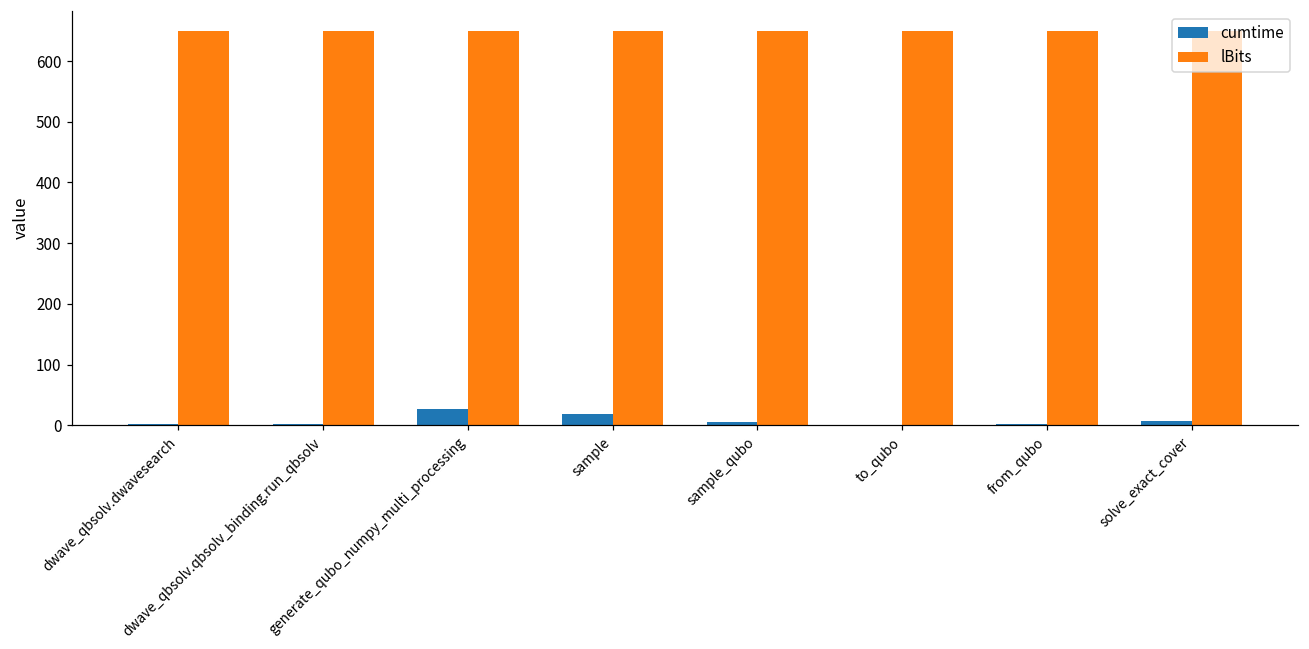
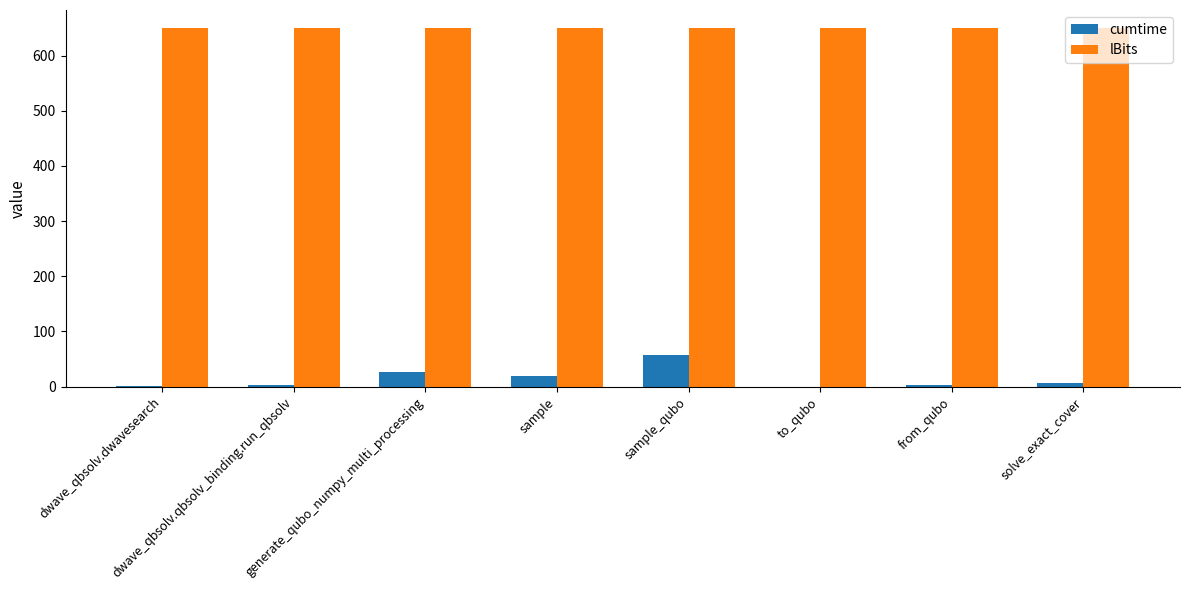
  {
    "cumtime": {
      "generate_qubo_numpy_multi_processing": 30,
      "sample": 20,
-     "sample_qubo": 10,
+     "sample_qubo": 60,
      "solve_exact_cover": 10
    },
    "lBits": {
      "dwave_qbsolv.dwavesearch": 650,
      "dwave_qbsolv.qbsolv_binding.run_qbsolv": 650,
      "generate_qubo_numpy_multi_processing": 650,
      "sample": 650,
      "sample_qubo": 650,
      "to_qubo": 650,
      "from_qubo": 650
    }
  }
